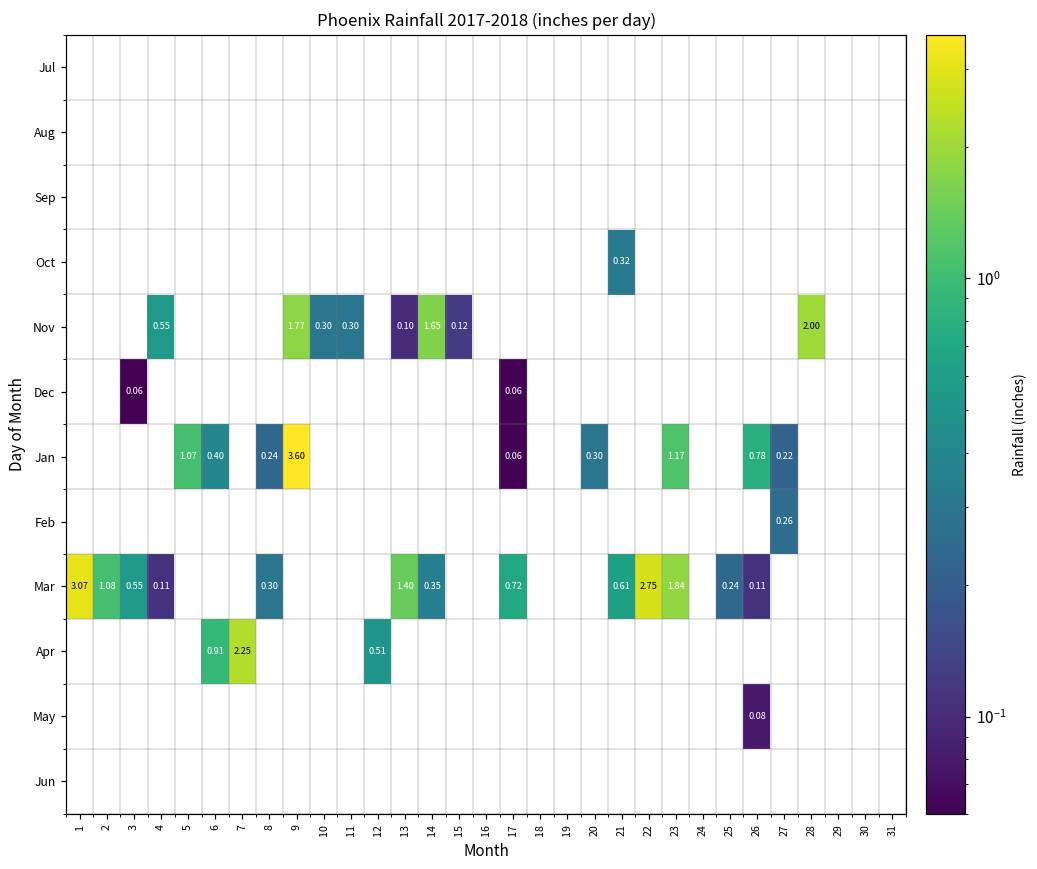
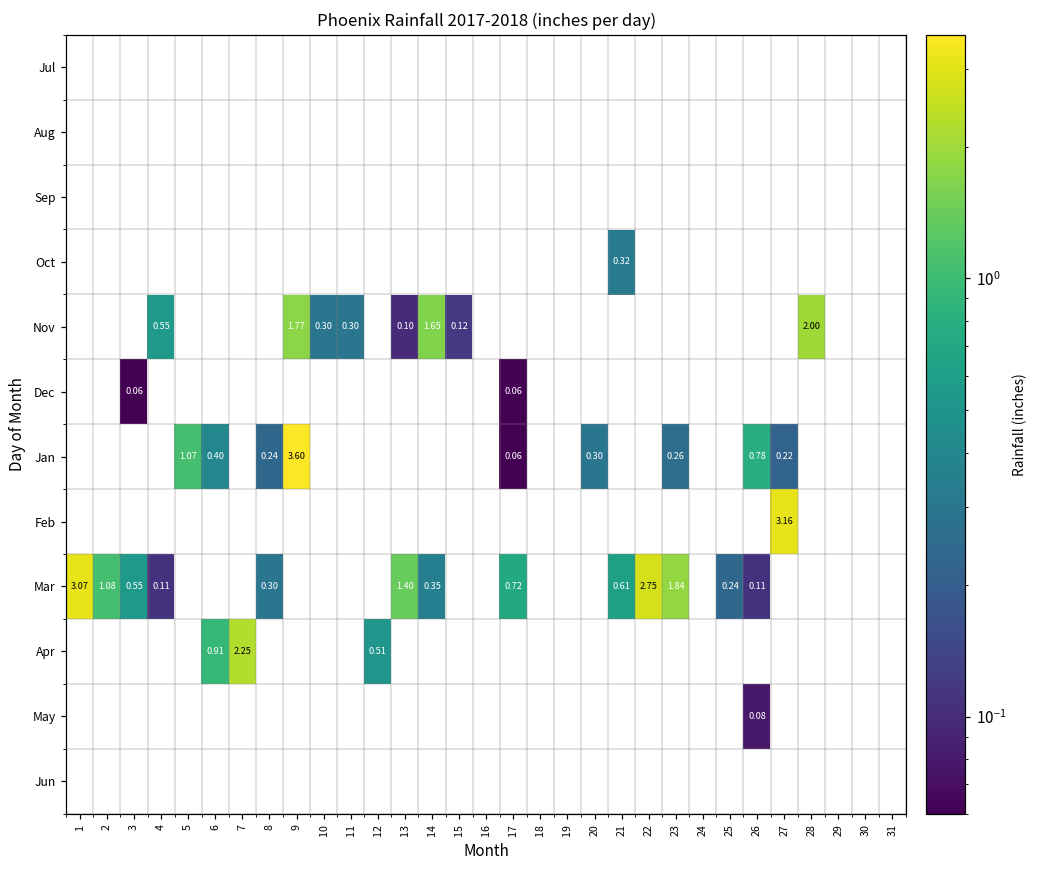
  {
    "Oct": {
      "21": 0.32
    },
    "Nov": {
      "4": 0.55,
      "9": 1.77,
      "10": 0.30,
      "11": 0.30,
      "13": 0.10,
      "14": 1.65,
      "15": 0.12,
      "28": 2.00
    },
    "Dec": {
      "3": 0.06,
      "17": 0.06
    },
    "Jan": {
      "5": 1.07,
      "6": 0.40,
      "8": 0.24,
      "9": 3.60,
      "17": 0.06,
      "20": 0.30,
-     "23": 1.17,
+     "23": 0.26,
      "26": 0.78,
      "27": 0.22
    },
    "Feb": {
-     "27": 0.26
+     "27": 3.16
    },
    "Mar": {
      "1": 3.07,
      "2": 1.08,
      "3": 0.55,
      "4": 0.11,
      "8": 0.30,
      "13": 1.40,
      "14": 0.35,
      "17": 0.72,
      "21": 0.61,
      "22": 2.75,
      "23": 1.84,
      "25": 0.24,
      "26": 0.11
    },
    "Apr": {
      "6": 0.91,
      "7": 2.25,
      "12": 0.51
    },
    "May": {
      "26": 0.08
    }
  }
